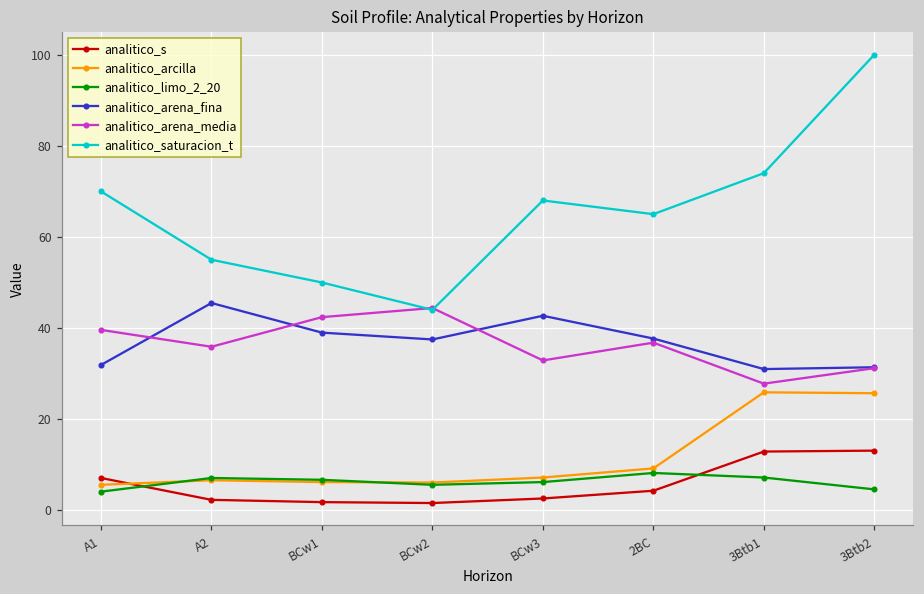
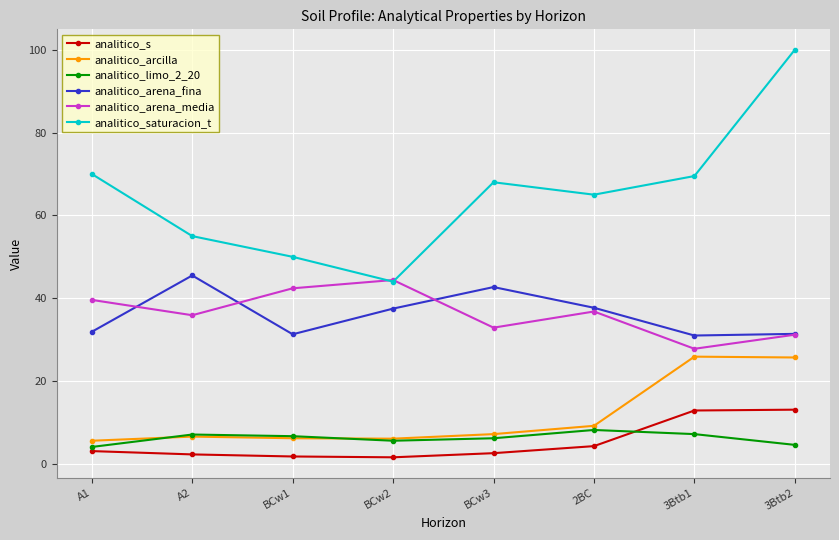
  {
    "analitico_s": {
-     "A1": 7,
+     "A1": 3,
      "A2": 2,
      "BCw1": 2,
      "BCw2": 2,
      "BCw3": 3,
      "2BC": 4,
      "3Btb1": 13,
      "3Btb2": 13
    },
    "analitico_arcilla": {
      "A1": 6,
      "BCw3": 7,
      "2BC": 9,
      "3Btb1": 26,
      "3Btb2": 26
    },
    "analitico_limo_2_20": {
      "A1": 4,
      "BCw3": 6,
      "2BC": 8,
      "3Btb1": 7,
      "3Btb2": 5
    },
    "analitico_arena_fina": {
      "A1": 32,
      "A2": 46,
-     "BCw1": 39,
+     "BCw1": 31,
      "BCw2": 38,
      "BCw3": 43,
      "2BC": 38,
      "3Btb1": 31
    },
    "analitico_arena_media": {
      "A1": 40,
      "A2": 36,
      "BCw1": 42,
      "BCw3": 33,
      "2BC": 37,
      "3Btb1": 28
    },
    "analitico_saturacion_t": {
      "A1": 70,
      "A2": 55,
      "BCw1": 50,
      "BCw3": 68,
      "2BC": 65,
-     "3Btb1": 74,
+     "3Btb1": 70,
      "3Btb2": 100
    }
  }
